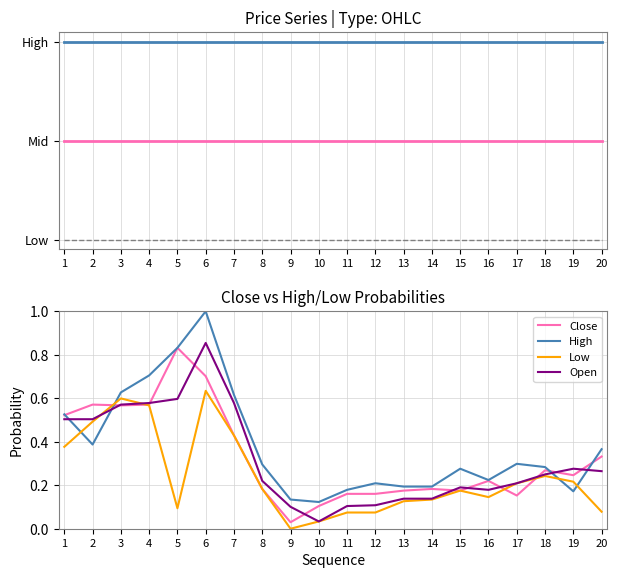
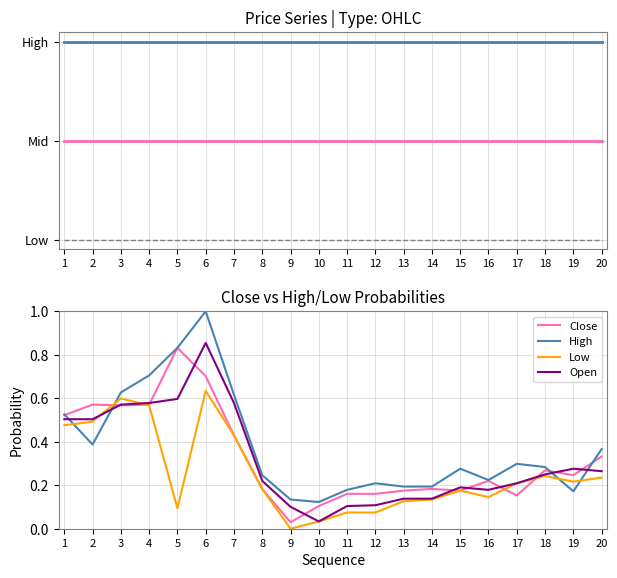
  {
    "Close vs High/Low Probabilities": {
      "Close": {
        "2": 0.57,
        "6": 0.70,
        "9": 0.03,
        "10": 0.10,
        "11": 0.16,
        "12": 0.16,
        "13": 0.18,
        "17": 0.15,
        "18": 0.27,
        "19": 0.25,
        "20": 0.33
      },
      "High": {
        "2": 0.39,
        "3": 0.63,
        "4": 0.71,
        "6": 1.00,
        "7": 0.62,
-       "8": 0.30,
+       "8": 0.25,
        "9": 0.13,
        "10": 0.12,
        "11": 0.18,
        "12": 0.21,
        "13": 0.19,
        "15": 0.28,
        "17": 0.30,
        "18": 0.28,
        "19": 0.17,
        "20": 0.37
      },
      "Low": {
-       "1": 0.38,
+       "1": 0.48,
        "3": 0.60,
        "5": 0.09,
        "6": 0.63,
        "9": 0.00,
        "11": 0.07,
        "12": 0.07,
        "16": 0.15,
        "19": 0.22,
-       "20": 0.08
+       "20": 0.24
      },
      "Open": {
        "1": 0.50,
        "5": 0.60,
        "6": 0.85,
        "7": 0.58,
        "8": 0.22,
        "9": 0.10,
        "11": 0.10,
        "12": 0.11,
        "15": 0.19,
        "16": 0.18,
        "19": 0.28,
        "20": 0.26
      }
    }
  }
